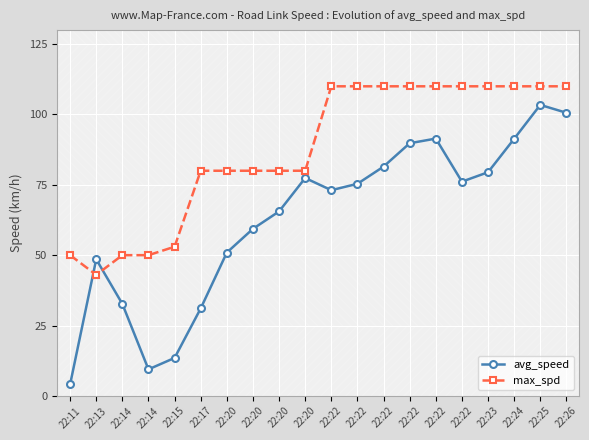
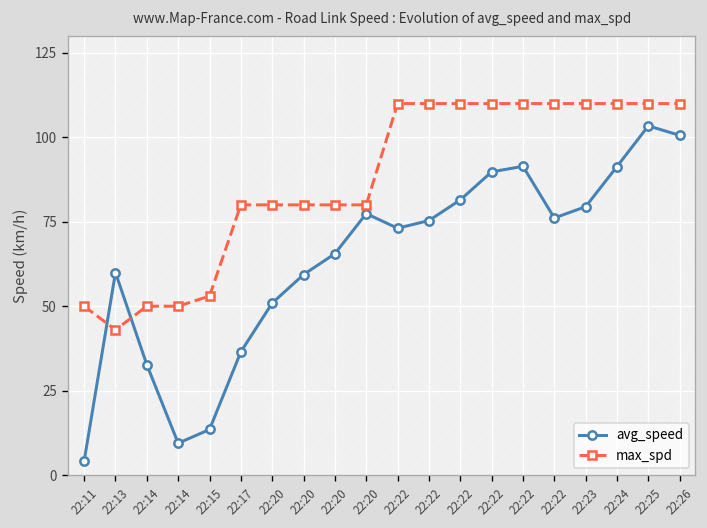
  {
    "avg_speed": {
      "22:11": 4,
-     "22:13": 49,
+     "22:13": 60,
      "22:15": 13,
-     "22:17": 31,
+     "22:17": 36,
      "22:23": 79,
      "22:24": 91,
      "22:25": 103,
      "22:26": 101
    },
    "max_spd": {
      "22:11": 50,
      "22:13": 43,
      "22:15": 53,
      "22:17": 80,
      "22:23": 110,
      "22:24": 110,
      "22:25": 110,
      "22:26": 110
    }
  }
